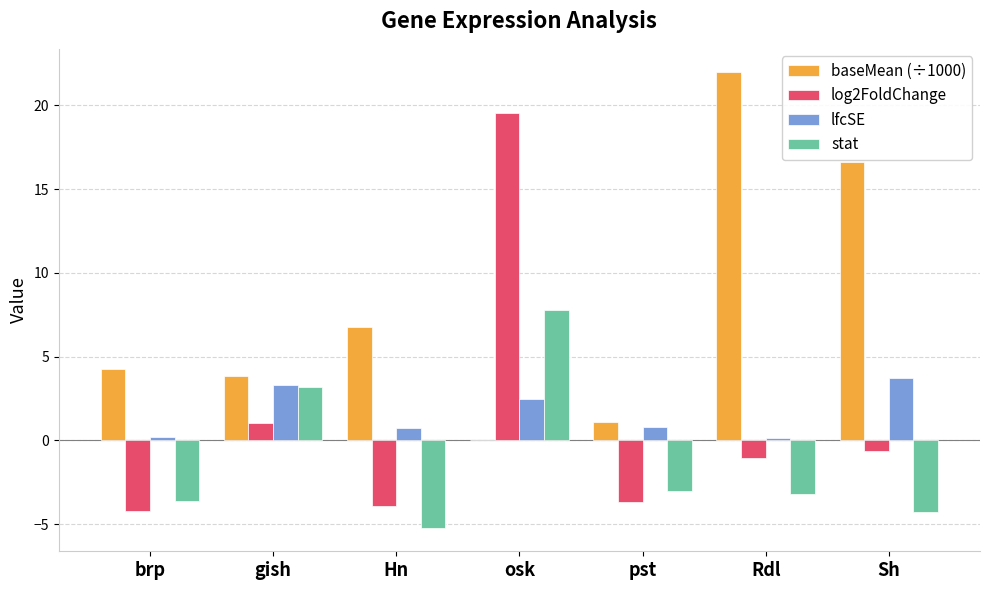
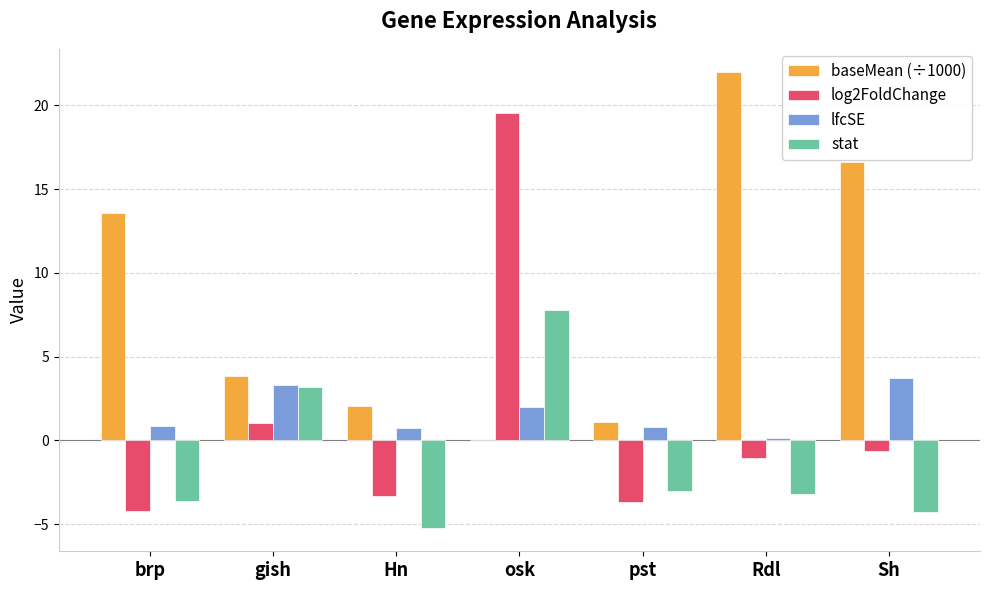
  {
    "baseMean (÷1000)": {
-     "brp": 4.3,
+     "brp": 13.6,
      "gish": 3.8,
-     "Hn": 6.8,
+     "Hn": 2.0,
      "pst": 1.1,
      "Rdl": 22.0,
      "Sh": 16.6
    },
    "log2FoldChange": {
      "brp": -4.2,
      "gish": 1.0,
-     "Hn": -3.9,
+     "Hn": -3.3,
      "osk": 19.5,
      "pst": -3.7,
      "Rdl": -1.1,
      "Sh": -0.6
    },
    "lfcSE": {
-     "brp": 0.2,
+     "brp": 0.9,
      "gish": 3.3,
      "Hn": 0.7,
-     "osk": 2.5,
+     "osk": 2.0,
      "pst": 0.8,
      "Rdl": 0.2,
      "Sh": 3.8
    },
    "stat": {
      "brp": -3.6,
      "gish": 3.2,
      "Hn": -5.3,
      "osk": 7.8,
      "pst": -3.0,
      "Rdl": -3.2,
      "Sh": -4.3
    }
  }
